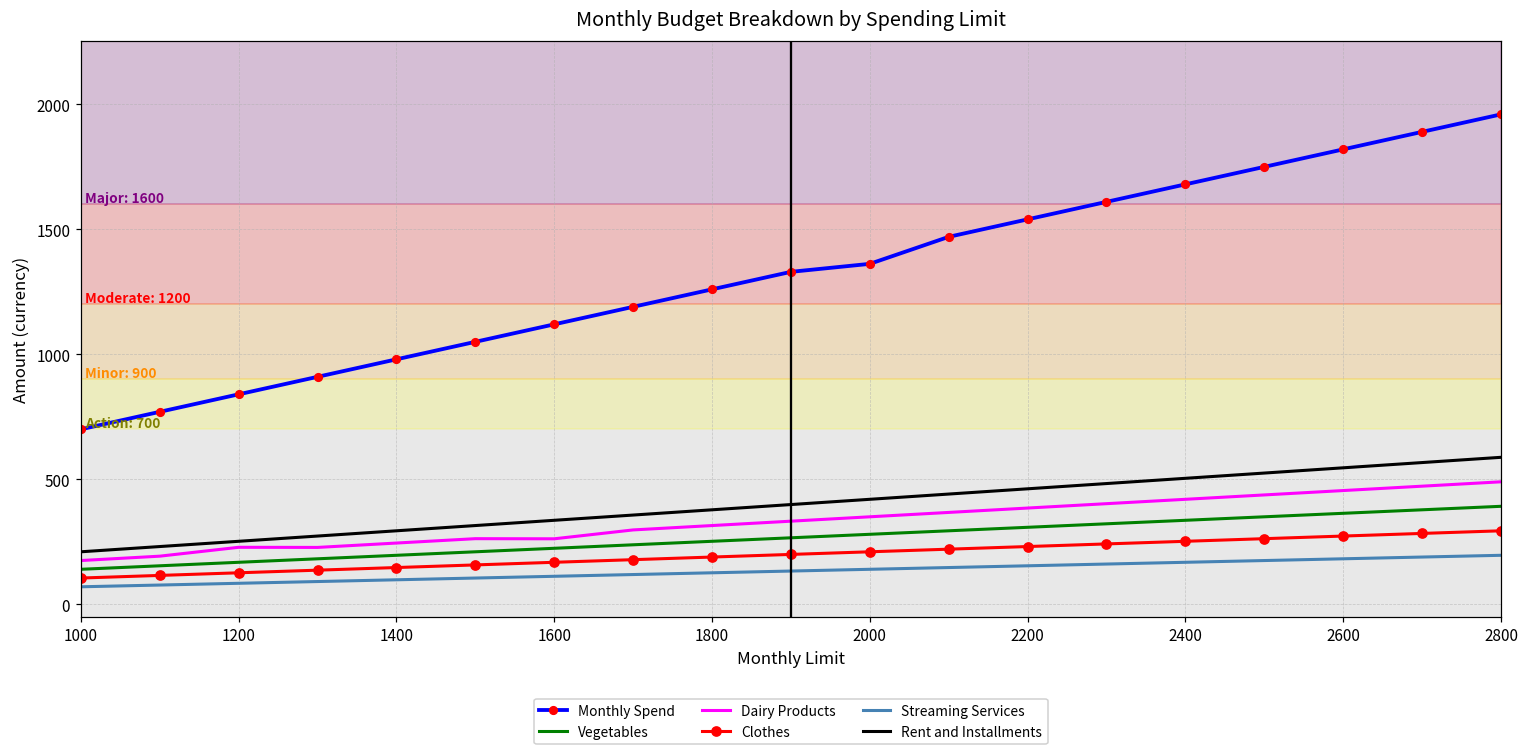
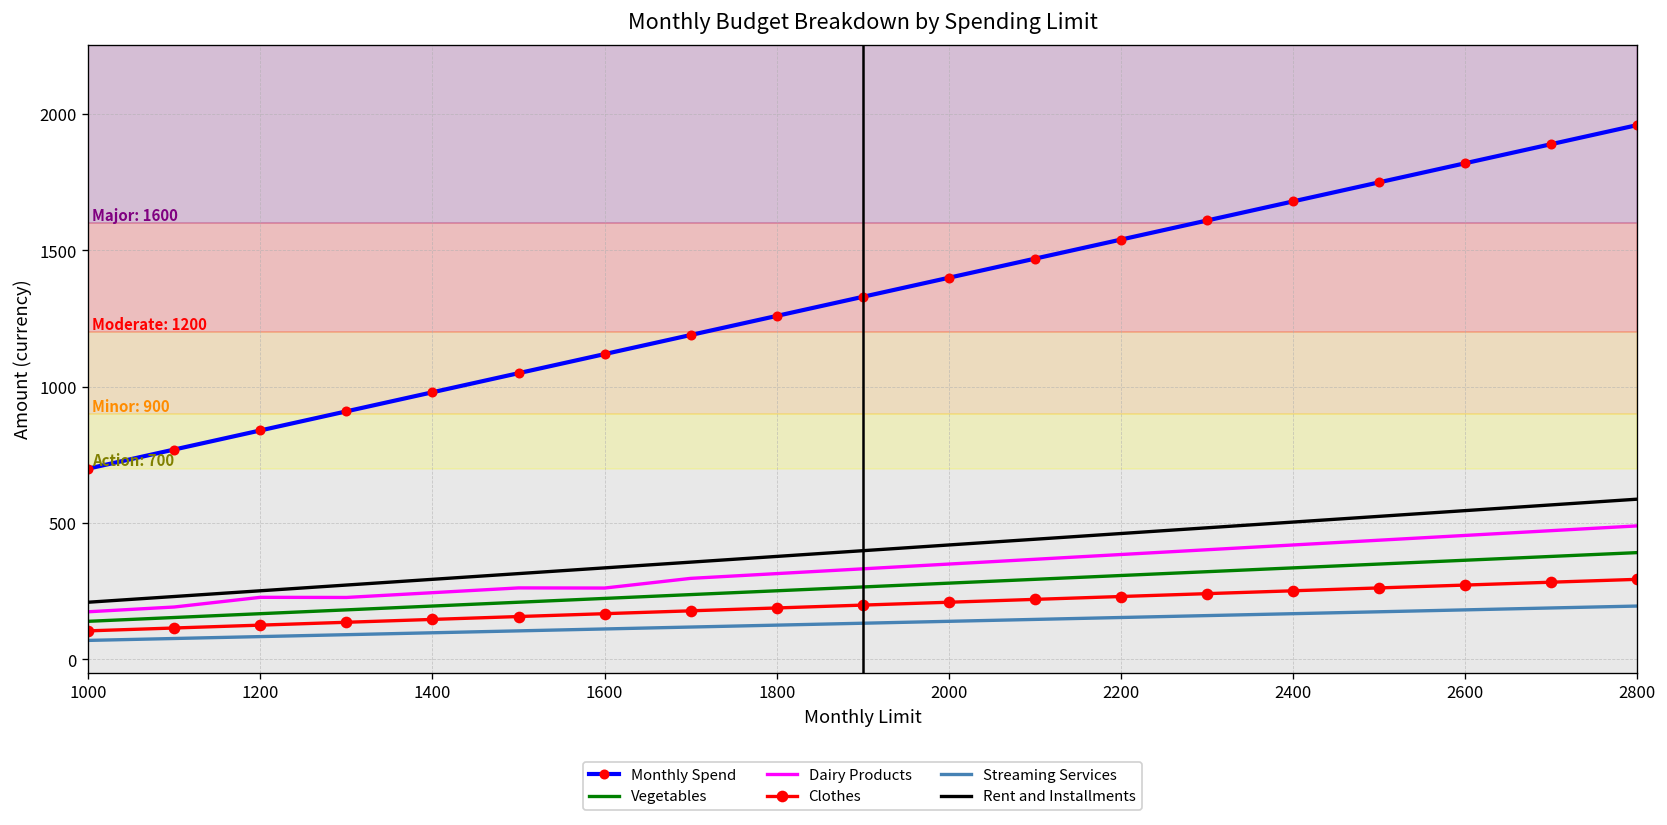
  {
    "Monthly Spend": {
      "1200": 840,
      "1400": 980,
      "1600": 1120,
      "1800": 1260,
-     "2000": 1360,
+     "2000": 1400,
      "2200": 1540,
      "2400": 1680,
      "2600": 1820,
      "2800": 1960
    },
    "Vegetables": {
      "1000": 140,
      "1200": 170,
      "1400": 200,
      "1600": 220,
      "1800": 250,
      "2000": 280,
      "2200": 310,
      "2400": 340,
      "2600": 360,
      "2800": 390
    },
    "Dairy Products": {
      "1000": 180,
      "1200": 230,
      "1400": 240,
      "1600": 260,
      "1800": 320,
      "2000": 350,
      "2200": 390,
      "2400": 420,
      "2600": 450,
      "2800": 490
    },
    "Clothes": {
      "1000": 110,
      "1200": 130,
      "1400": 150,
      "1600": 170,
      "1800": 190,
      "2000": 210,
      "2200": 230,
      "2400": 250,
      "2600": 270,
      "2800": 290
    },
    "Streaming Services": {
      "1000": 70,
      "1200": 80,
      "1400": 100,
      "1600": 110,
      "1800": 130,
      "2000": 140,
      "2200": 150,
      "2400": 170,
      "2600": 180,
      "2800": 200
    },
    "Rent and Installments": {
      "1000": 210,
      "1200": 250,
      "1400": 290,
      "1600": 340,
      "1800": 380,
      "2000": 420,
      "2200": 460,
      "2400": 500,
      "2600": 550,
      "2800": 590
    }
  }
